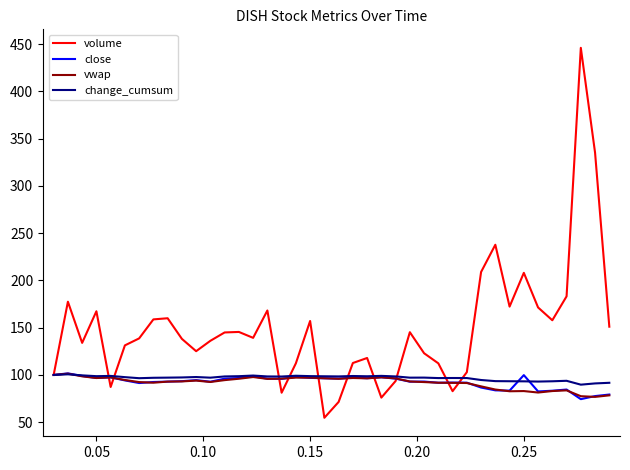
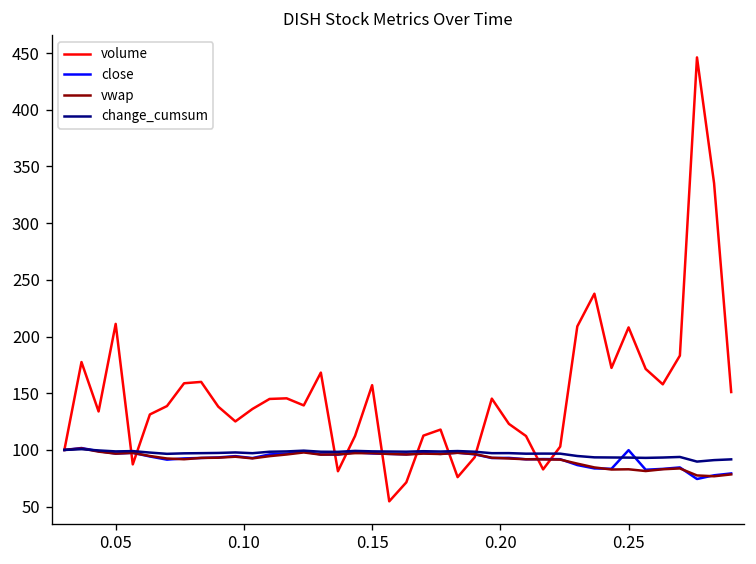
  {
    "volume": {
-     "0.05": 170,
+     "0.05": 210,
      "0.15": 160,
      "0.25": 210
    },
    "close": {
      "0.25": 100
    },
    "vwap": {
      "0.25": 80
    },
    "change_cumsum": {
      "0.25": 90
    }
  }
